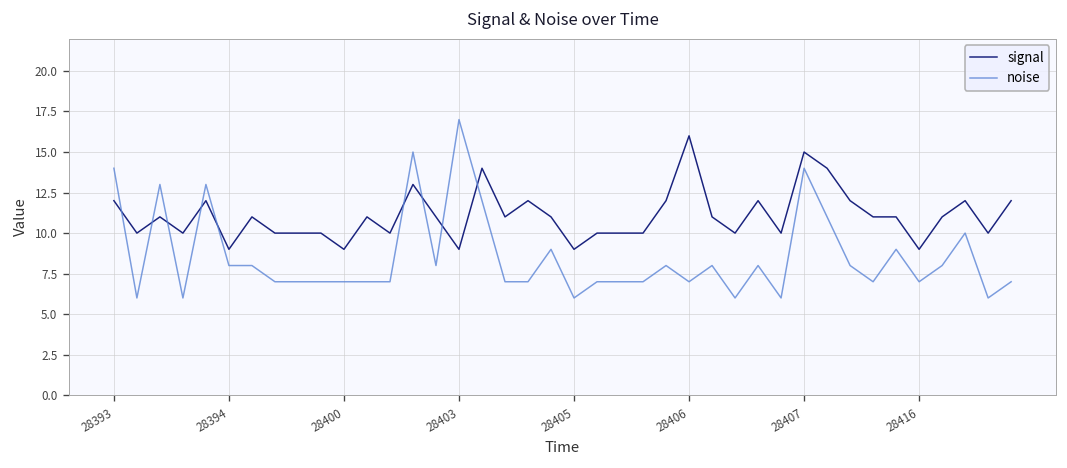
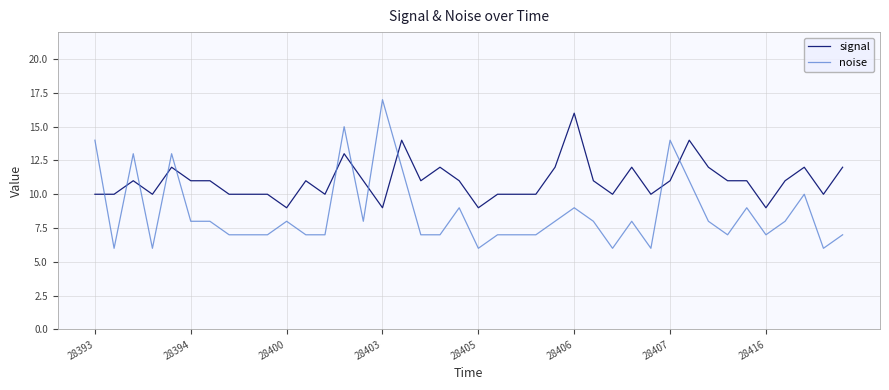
  {
    "signal": {
-     "28393": 12,
-     "28394": 9,
+     "28393": 10,
+     "28394": 11,
      "28400": 9,
      "28403": 9,
      "28405": 9,
      "28406": 16,
-     "28407": 15,
+     "28407": 11,
      "28416": 9
    },
    "noise": {
      "28393": 14,
      "28394": 8,
-     "28400": 7,
+     "28400": 8,
      "28403": 17,
      "28405": 6,
-     "28406": 7,
+     "28406": 9,
      "28407": 14,
      "28416": 7
    }
  }
